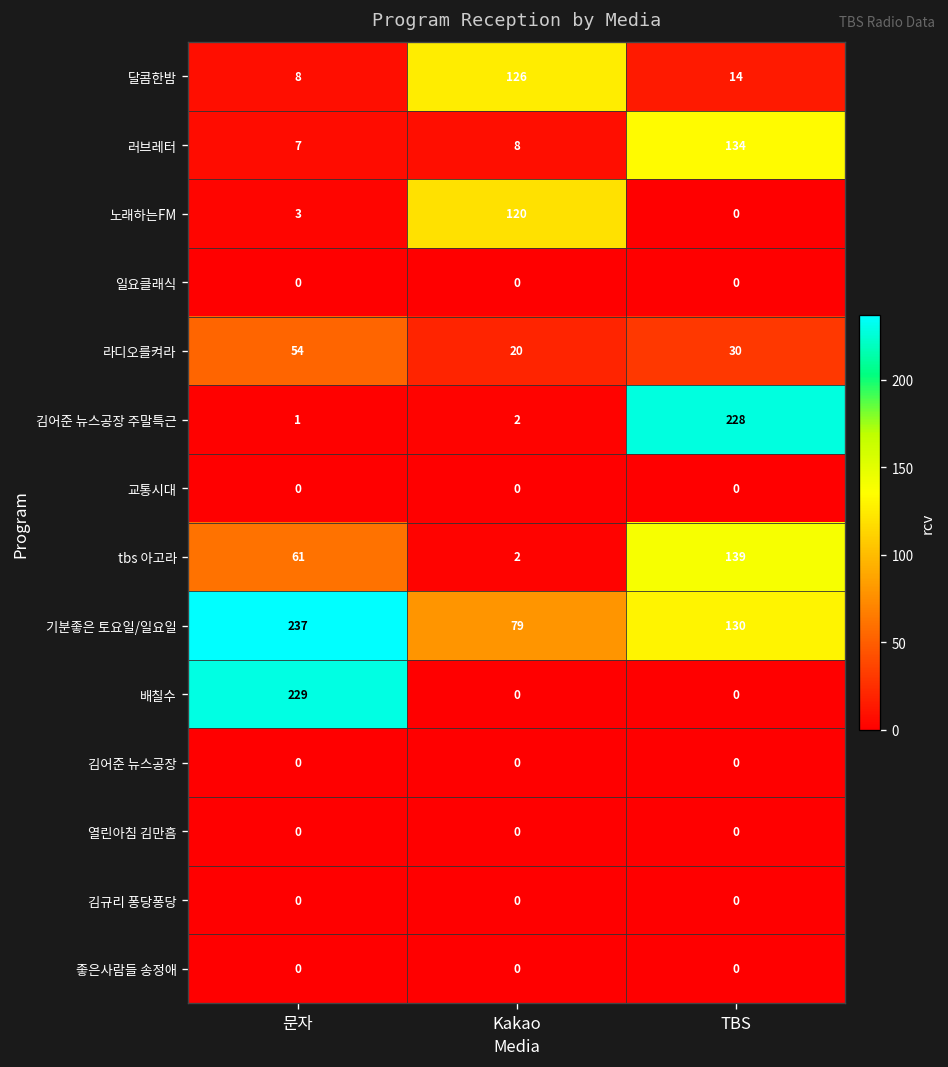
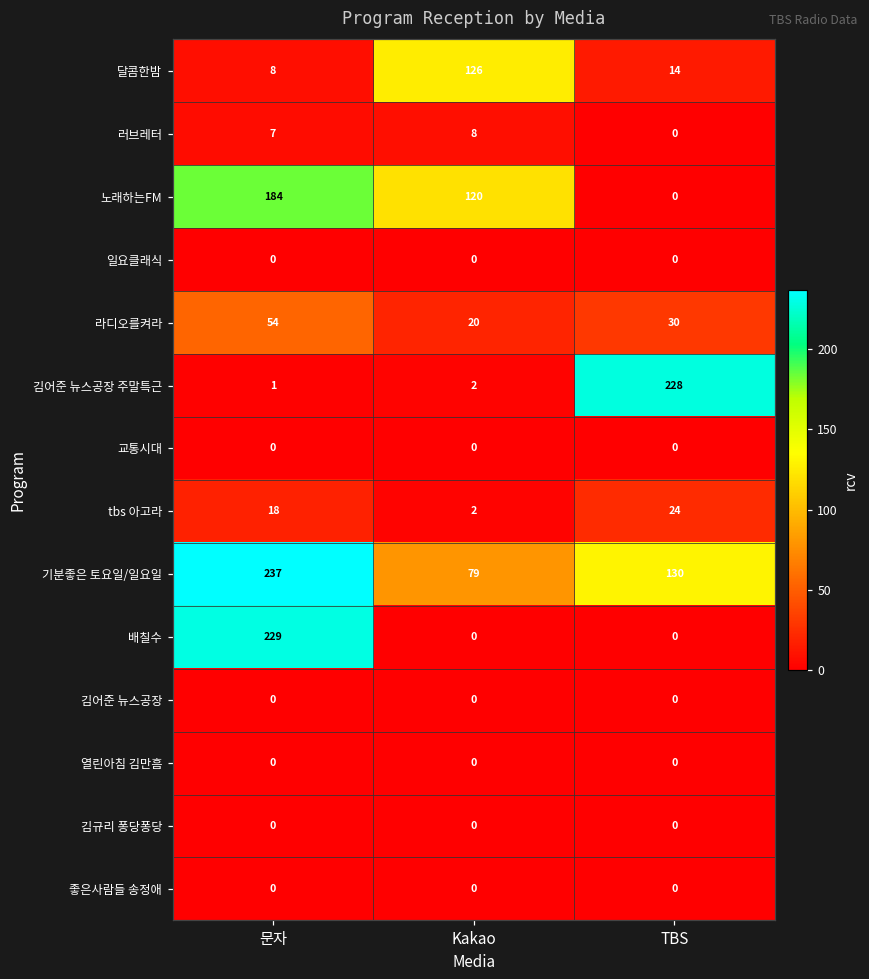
  {
    "달콤한밤": {
      "문자": 8,
      "Kakao": 126,
      "TBS": 14
    },
    "러브레터": {
      "문자": 7,
      "Kakao": 8,
-     "TBS": 134
+     "TBS": 0
    },
    "노래하는FM": {
-     "문자": 3,
+     "문자": 184,
      "Kakao": 120,
      "TBS": 0
    },
    "일요클래식": {
      "문자": 0,
      "Kakao": 0,
      "TBS": 0
    },
    "라디오를켜라": {
      "문자": 54,
      "Kakao": 20,
      "TBS": 30
    },
    "김어준 뉴스공장 주말특근": {
      "문자": 1,
      "Kakao": 2,
      "TBS": 228
    },
    "교통시대": {
      "문자": 0,
      "Kakao": 0,
      "TBS": 0
    },
    "tbs 아고라": {
-     "문자": 61,
+     "문자": 18,
      "Kakao": 2,
-     "TBS": 139
+     "TBS": 24
    },
    "기분좋은 토요일/일요일": {
      "문자": 237,
      "Kakao": 79,
      "TBS": 130
    },
    "배칠수": {
      "문자": 229,
      "Kakao": 0,
      "TBS": 0
    },
    "김어준 뉴스공장": {
      "문자": 0,
      "Kakao": 0,
      "TBS": 0
    },
    "열린아침 김만흠": {
      "문자": 0,
      "Kakao": 0,
      "TBS": 0
    },
    "김규리 퐁당퐁당": {
      "문자": 0,
      "Kakao": 0,
      "TBS": 0
    },
    "좋은사람들 송정애": {
      "문자": 0,
      "Kakao": 0,
      "TBS": 0
    }
  }
